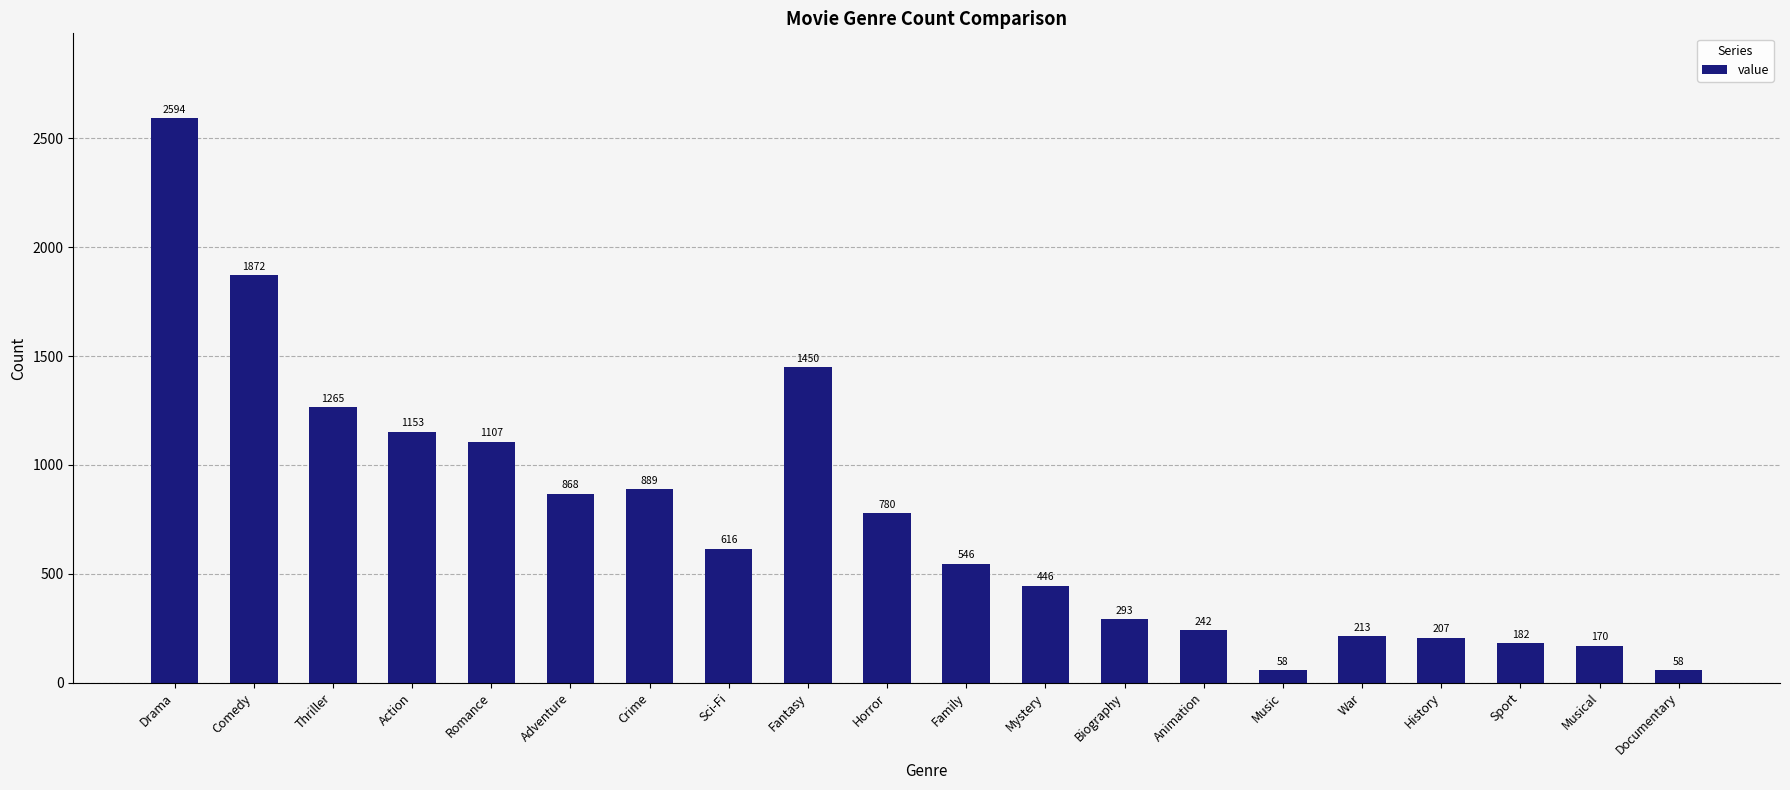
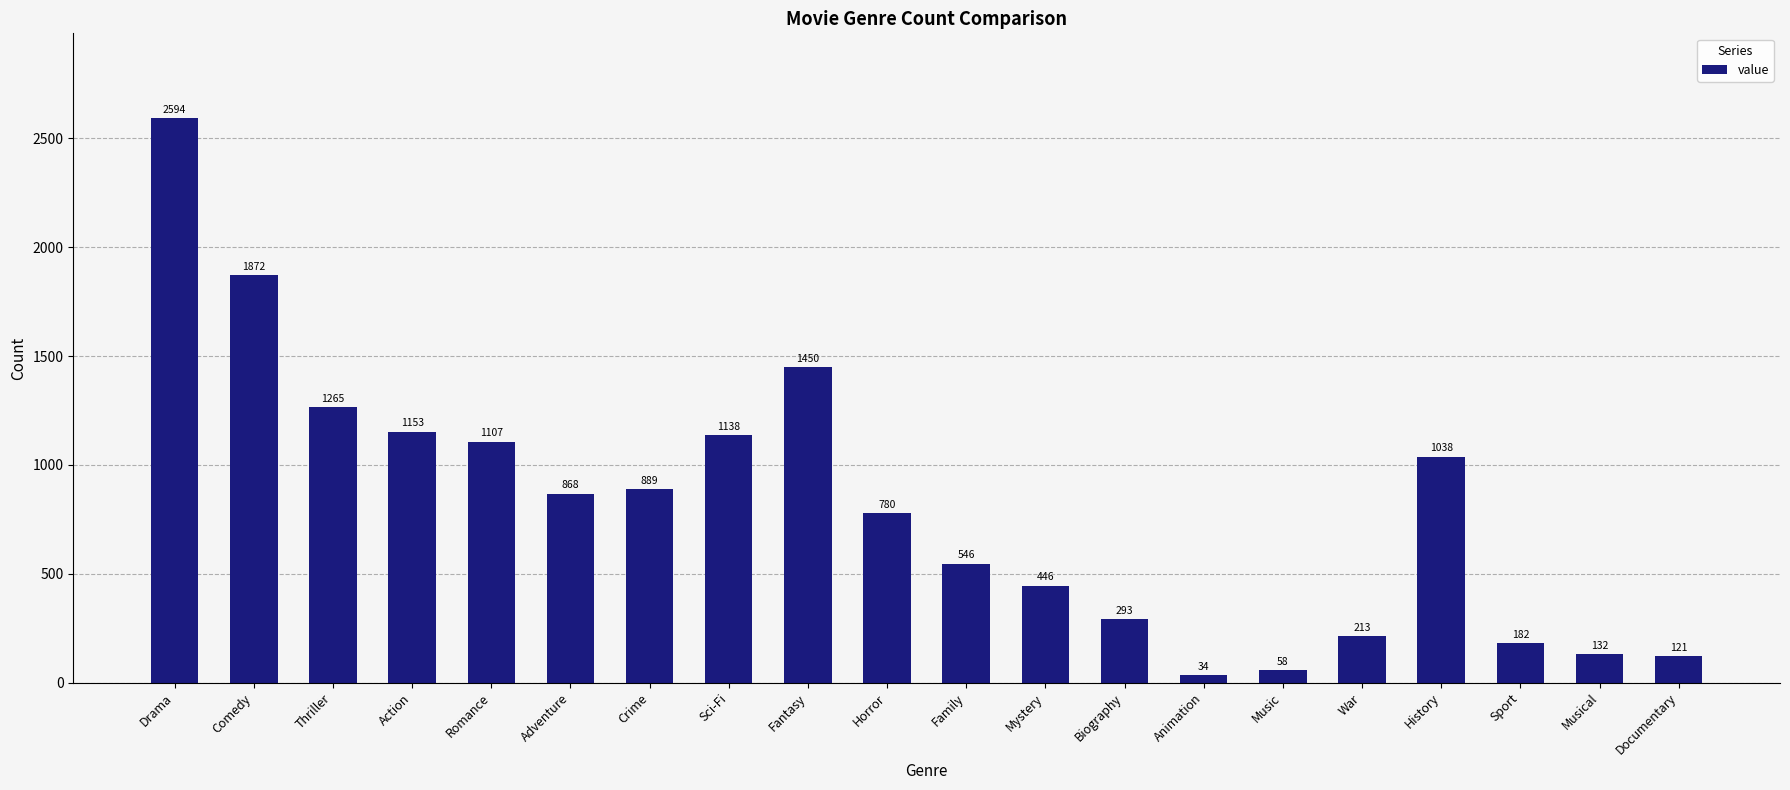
  {
    "Drama": 2594,
    "Comedy": 1872,
    "Thriller": 1265,
    "Action": 1153,
    "Romance": 1107,
    "Adventure": 868,
    "Crime": 889,
-   "Sci-Fi": 616,
+   "Sci-Fi": 1138,
    "Fantasy": 1450,
    "Horror": 780,
    "Family": 546,
    "Mystery": 446,
    "Biography": 293,
-   "Animation": 242,
+   "Animation": 34,
    "Music": 58,
    "War": 213,
-   "History": 207,
+   "History": 1038,
    "Sport": 182,
-   "Musical": 170,
-   "Documentary": 58
+   "Musical": 132,
+   "Documentary": 121
  }
